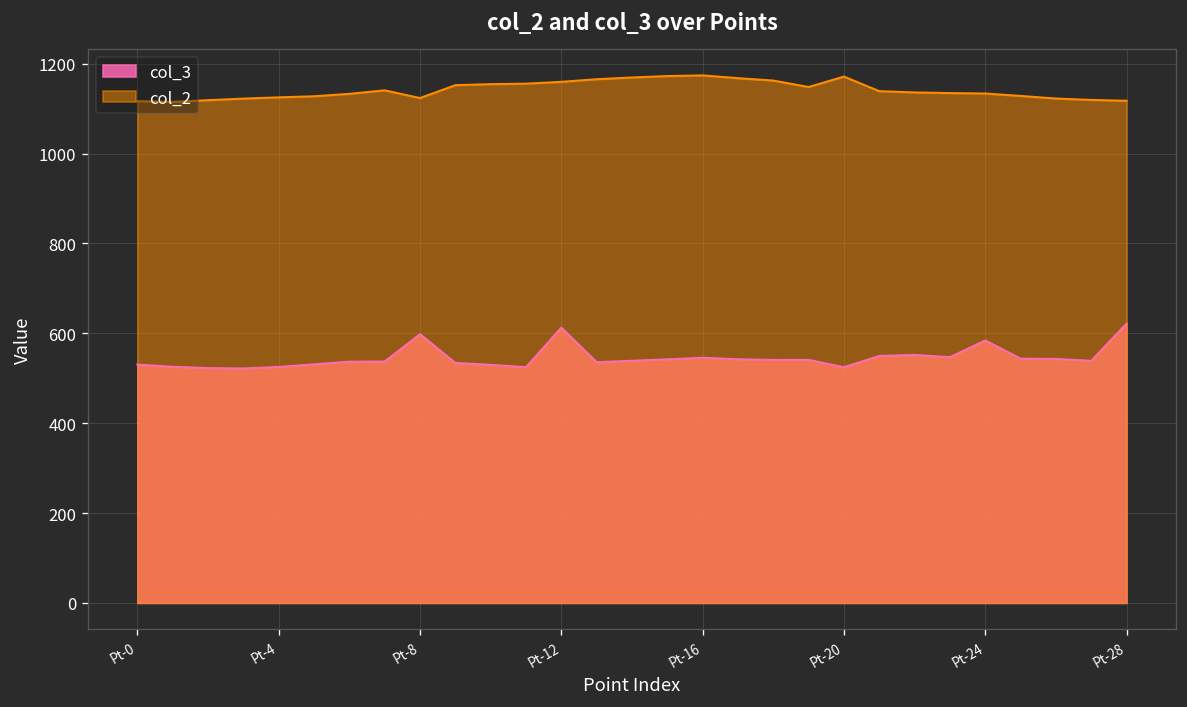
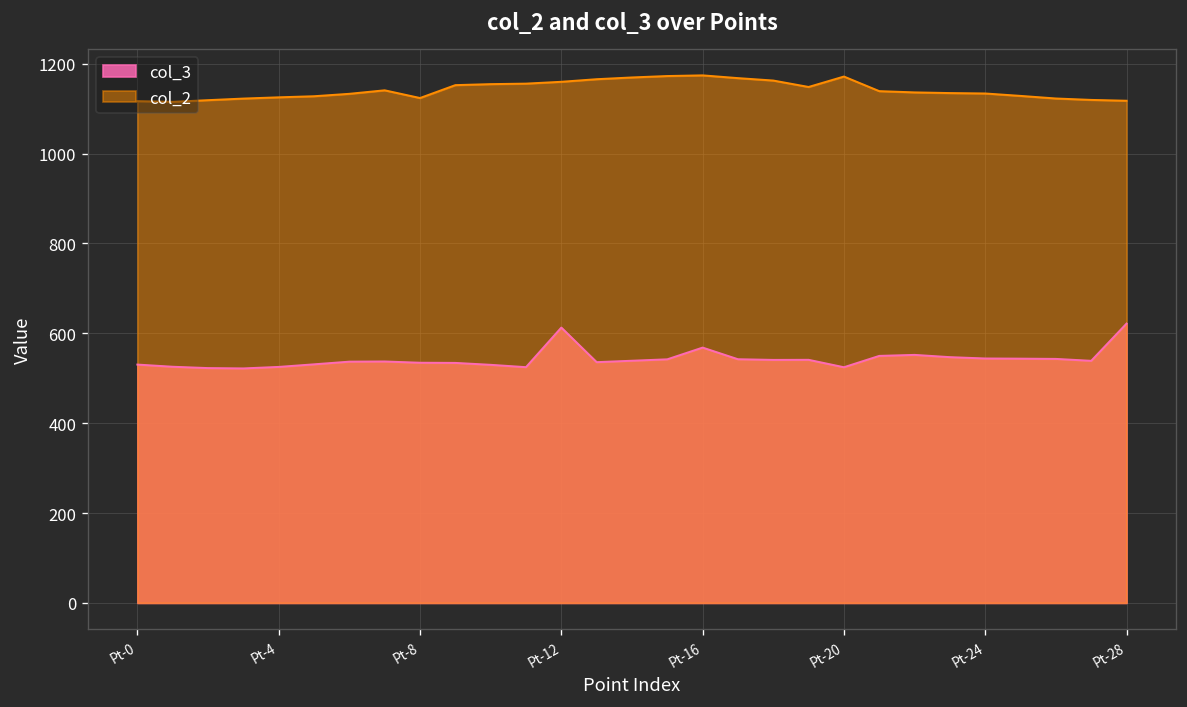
  {
    "col_3": {
      "Pt-0": 530,
      "Pt-4": 530,
-     "Pt-8": 600,
+     "Pt-8": 530,
      "Pt-12": 610,
-     "Pt-16": 550,
+     "Pt-16": 570,
      "Pt-20": 520,
-     "Pt-24": 580,
+     "Pt-24": 540,
      "Pt-28": 620
    },
    "col_2": {
      "Pt-4": 1130,
      "Pt-8": 1120,
      "Pt-12": 1160,
      "Pt-16": 1170,
      "Pt-20": 1170,
      "Pt-24": 1130,
      "Pt-28": 1120
    }
  }
